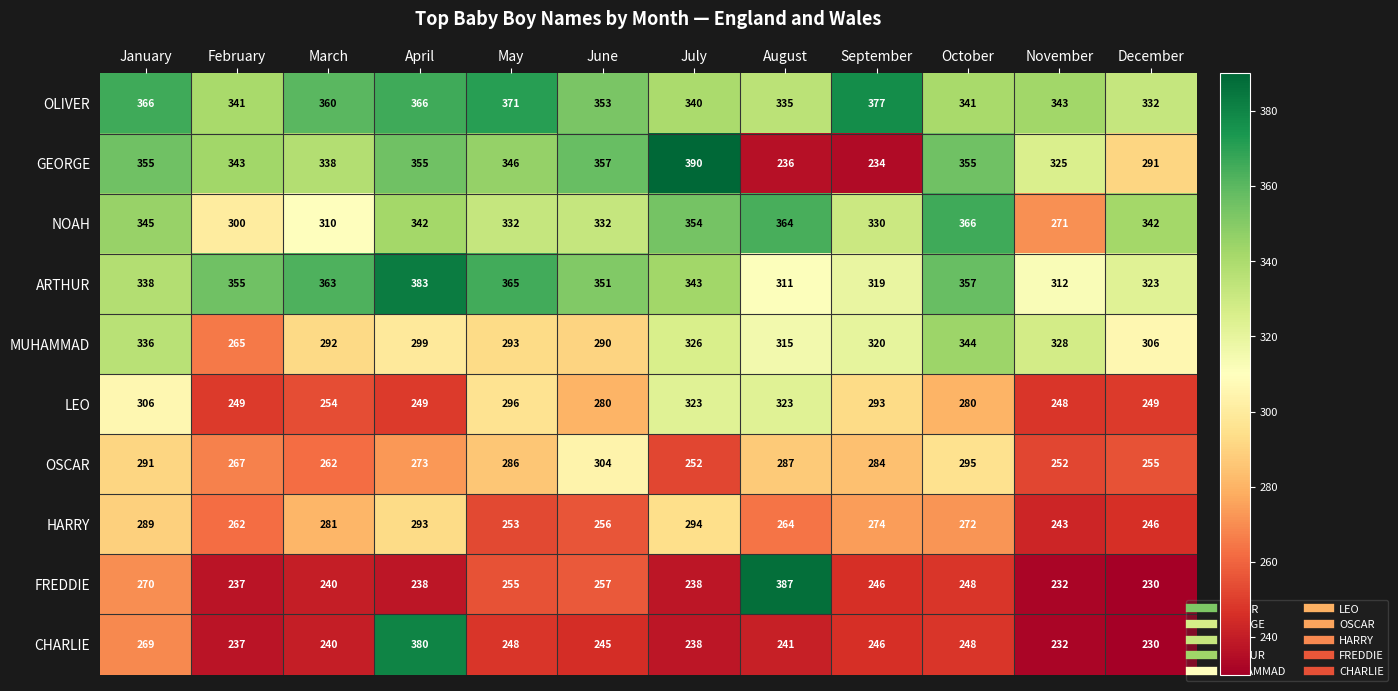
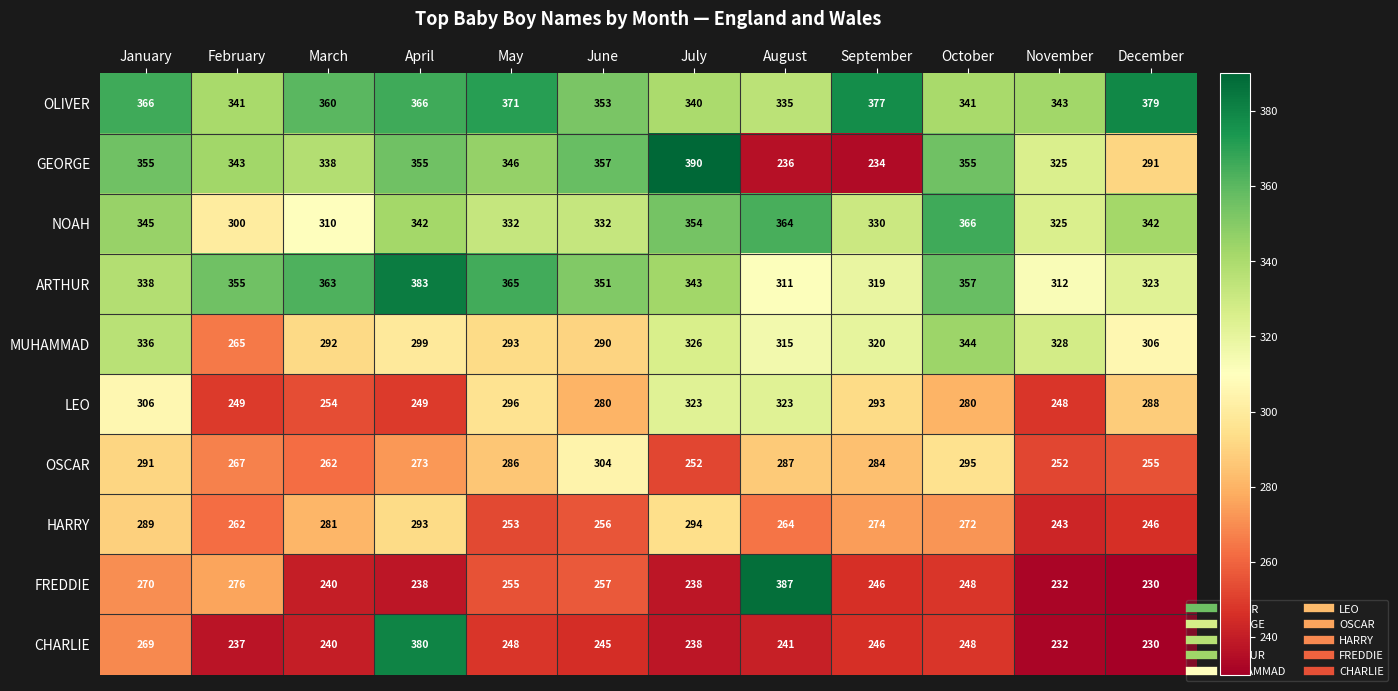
  {
    "OLIVER": {
      "January": 366,
      "February": 341,
      "March": 360,
      "April": 366,
      "May": 371,
      "June": 353,
      "July": 340,
      "August": 335,
      "September": 377,
      "October": 341,
      "November": 343,
-     "December": 332
+     "December": 379
    },
    "GEORGE": {
      "January": 355,
      "February": 343,
      "March": 338,
      "April": 355,
      "May": 346,
      "June": 357,
      "July": 390,
      "August": 236,
      "September": 234,
      "October": 355,
      "November": 325,
      "December": 291
    },
    "NOAH": {
      "January": 345,
      "February": 300,
      "March": 310,
      "April": 342,
      "May": 332,
      "June": 332,
      "July": 354,
      "August": 364,
      "September": 330,
      "October": 366,
-     "November": 271,
+     "November": 325,
      "December": 342
    },
    "ARTHUR": {
      "January": 338,
      "February": 355,
      "March": 363,
      "April": 383,
      "May": 365,
      "June": 351,
      "July": 343,
      "August": 311,
      "September": 319,
      "October": 357,
      "November": 312,
      "December": 323
    },
    "MUHAMMAD": {
      "January": 336,
      "February": 265,
      "March": 292,
      "April": 299,
      "May": 293,
      "June": 290,
      "July": 326,
      "August": 315,
      "September": 320,
      "October": 344,
      "November": 328,
      "December": 306
    },
    "LEO": {
      "January": 306,
      "February": 249,
      "March": 254,
      "April": 249,
      "May": 296,
      "June": 280,
      "July": 323,
      "August": 323,
      "September": 293,
      "October": 280,
      "November": 248,
-     "December": 249
+     "December": 288
    },
    "OSCAR": {
      "January": 291,
      "February": 267,
      "March": 262,
      "April": 273,
      "May": 286,
      "June": 304,
      "July": 252,
      "August": 287,
      "September": 284,
      "October": 295,
      "November": 252,
      "December": 255
    },
    "HARRY": {
      "January": 289,
      "February": 262,
      "March": 281,
      "April": 293,
      "May": 253,
      "June": 256,
      "July": 294,
      "August": 264,
      "September": 274,
      "October": 272,
      "November": 243,
      "December": 246
    },
    "FREDDIE": {
      "January": 270,
-     "February": 237,
+     "February": 276,
      "March": 240,
      "April": 238,
      "May": 255,
      "June": 257,
      "July": 238,
      "August": 387,
      "September": 246,
      "October": 248,
      "November": 232,
      "December": 230
    },
    "CHARLIE": {
      "January": 269,
      "February": 237,
      "March": 240,
      "April": 380,
      "May": 248,
      "June": 245,
      "July": 238,
      "August": 241,
      "September": 246,
      "October": 248,
      "November": 232,
      "December": 230
    }
  }
